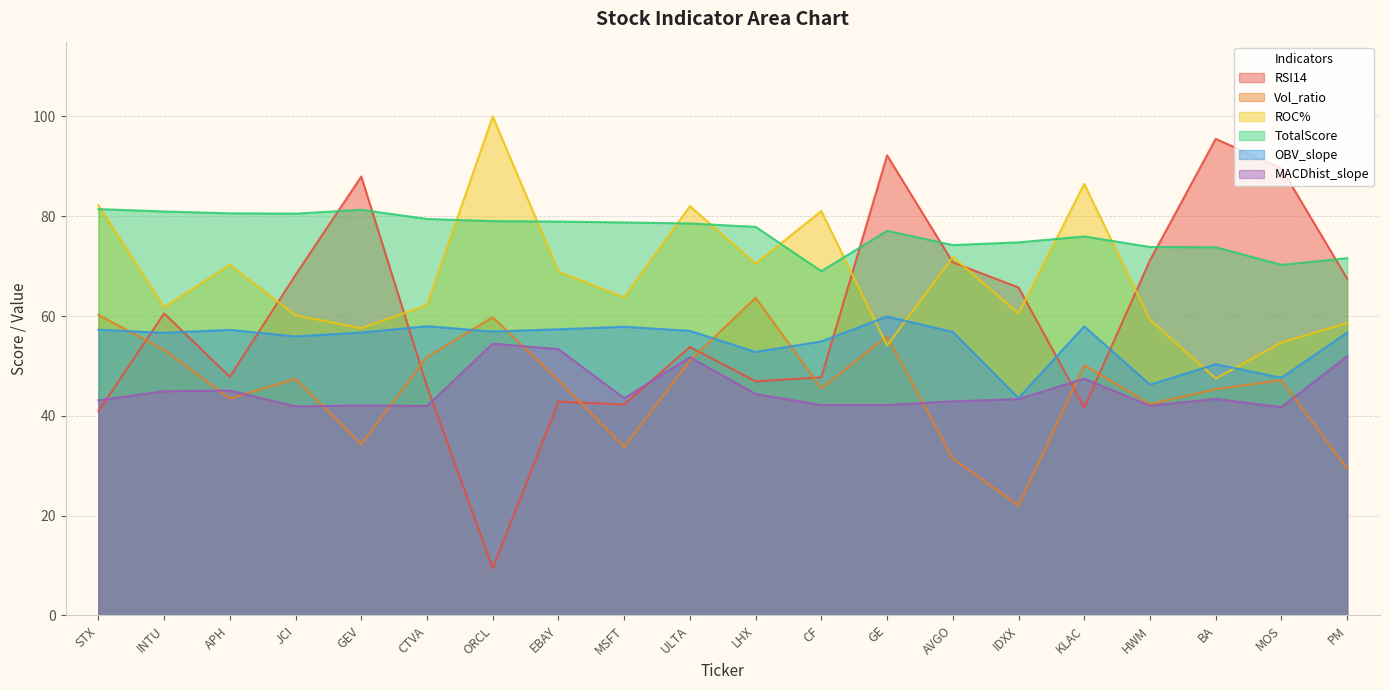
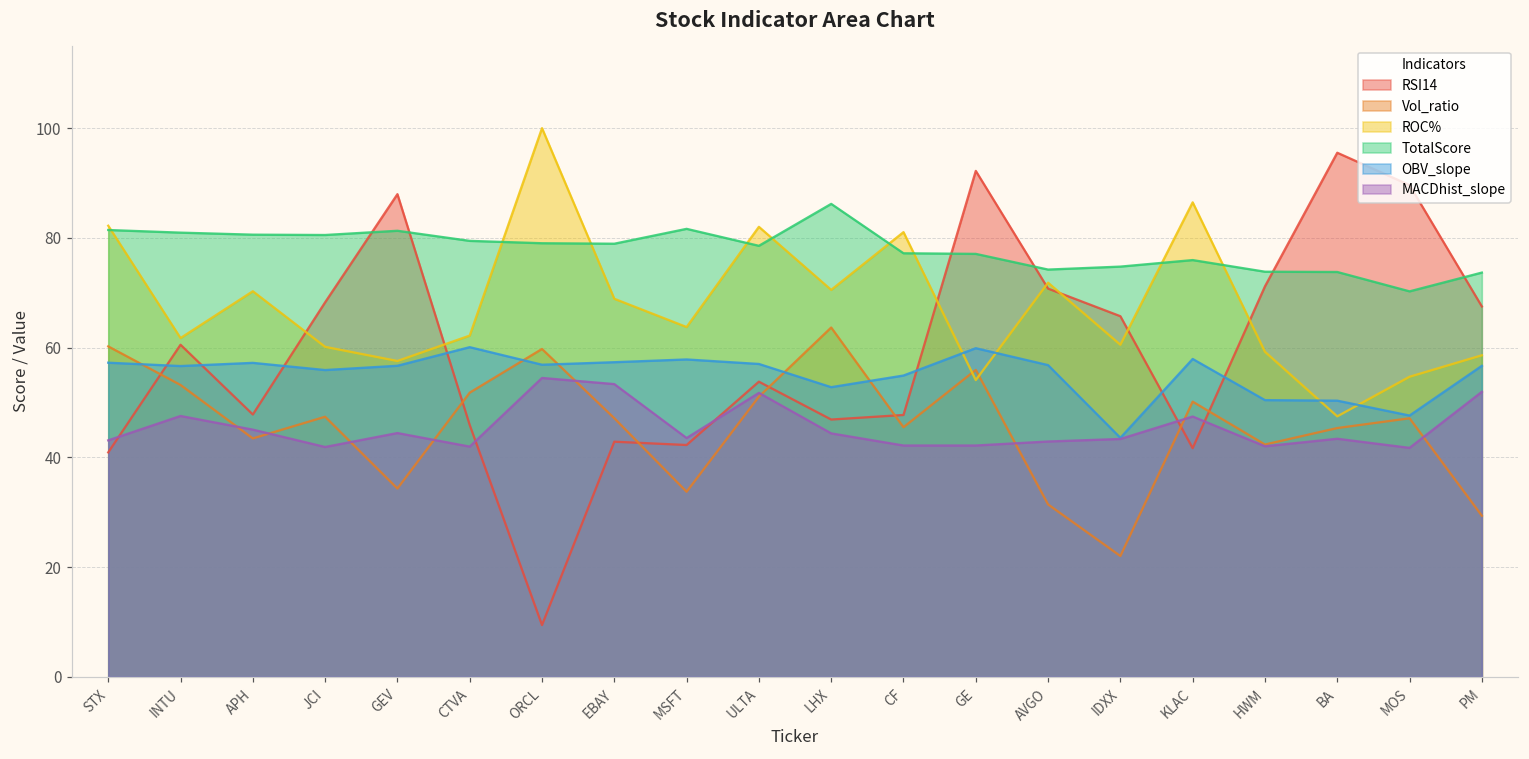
  {
    "TotalScore": {
      "STX": 81,
      "INTU": 81,
      "APH": 81,
      "JCI": 81,
      "GEV": 81,
      "CTVA": 79,
      "ORCL": 79,
      "EBAY": 79,
-     "MSFT": 79,
+     "MSFT": 82,
      "ULTA": 79,
-     "LHX": 78,
-     "CF": 69,
+     "LHX": 86,
+     "CF": 77,
      "GE": 77,
      "AVGO": 74,
      "IDXX": 75,
      "KLAC": 76,
      "HWM": 74,
      "BA": 74,
      "MOS": 70,
-     "PM": 72
+     "PM": 74
    },
    "OBV_slope": {
      "STX": 57,
      "INTU": 57,
      "APH": 57,
      "JCI": 56,
      "GEV": 57,
-     "CTVA": 58,
+     "CTVA": 60,
      "ORCL": 57,
      "EBAY": 57,
      "MSFT": 58,
      "ULTA": 57,
      "LHX": 53,
      "CF": 55,
      "GE": 60,
      "AVGO": 57,
      "KLAC": 58,
-     "HWM": 46,
+     "HWM": 50,
      "BA": 50,
      "PM": 57
    },
    "MACDhist_slope": {
      "STX": 43,
-     "INTU": 45,
+     "INTU": 48,
      "APH": 45,
      "JCI": 42,
-     "GEV": 42,
+     "GEV": 44,
      "CTVA": 42,
      "ORCL": 54,
      "EBAY": 53,
      "MSFT": 44,
      "ULTA": 52,
      "LHX": 44,
      "CF": 42,
      "GE": 42,
      "AVGO": 43,
      "KLAC": 47,
      "BA": 43,
      "MOS": 42,
      "PM": 52
    }
  }
